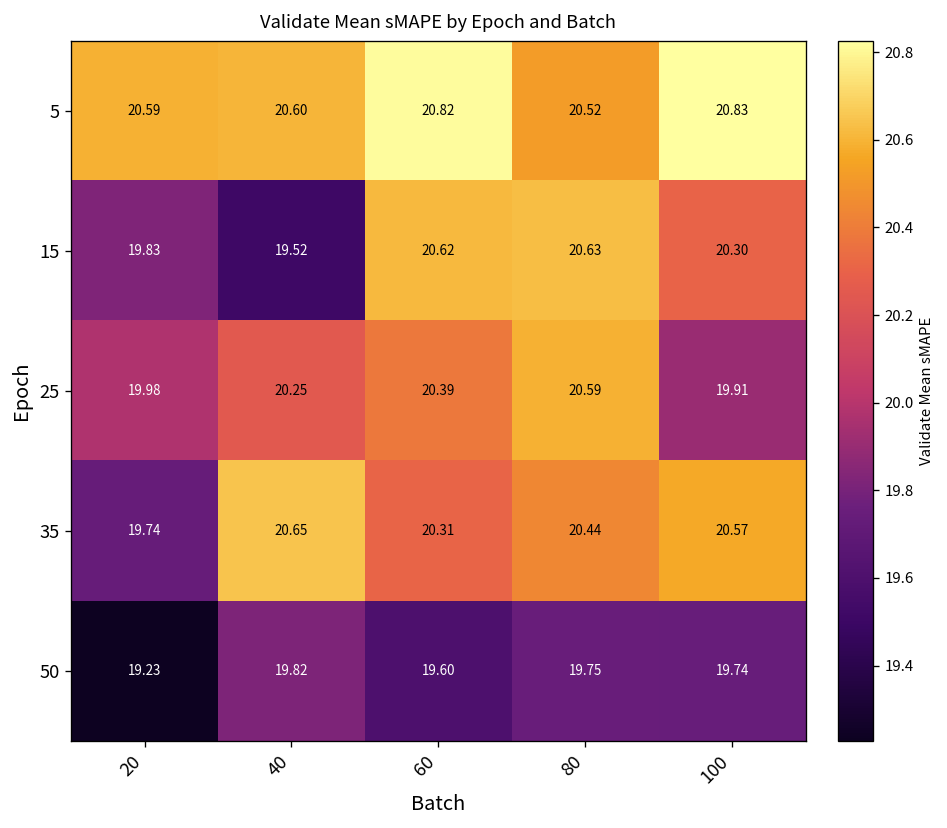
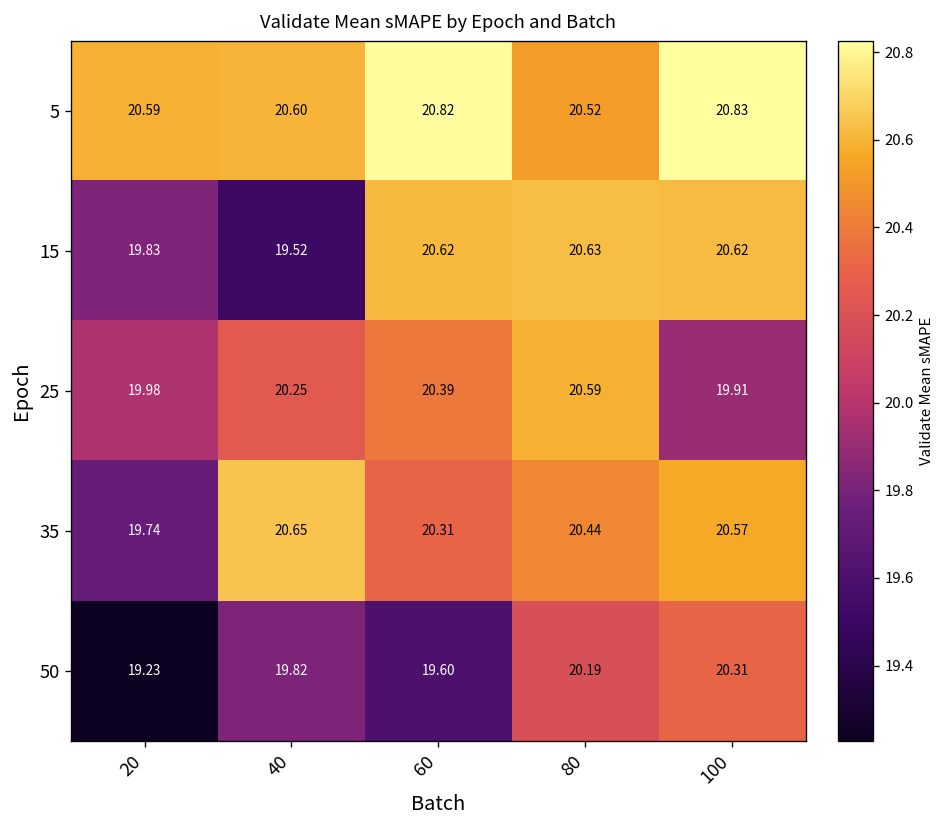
  {
    "5": {
      "20": 20.59,
      "40": 20.60,
      "60": 20.82,
      "80": 20.52,
      "100": 20.83
    },
    "15": {
      "20": 19.83,
      "40": 19.52,
      "60": 20.62,
      "80": 20.63,
-     "100": 20.30
+     "100": 20.62
    },
    "25": {
      "20": 19.98,
      "40": 20.25,
      "60": 20.39,
      "80": 20.59,
      "100": 19.91
    },
    "35": {
      "20": 19.74,
      "40": 20.65,
      "60": 20.31,
      "80": 20.44,
      "100": 20.57
    },
    "50": {
      "20": 19.23,
      "40": 19.82,
      "60": 19.60,
-     "80": 19.75,
-     "100": 19.74
+     "80": 20.19,
+     "100": 20.31
    }
  }
